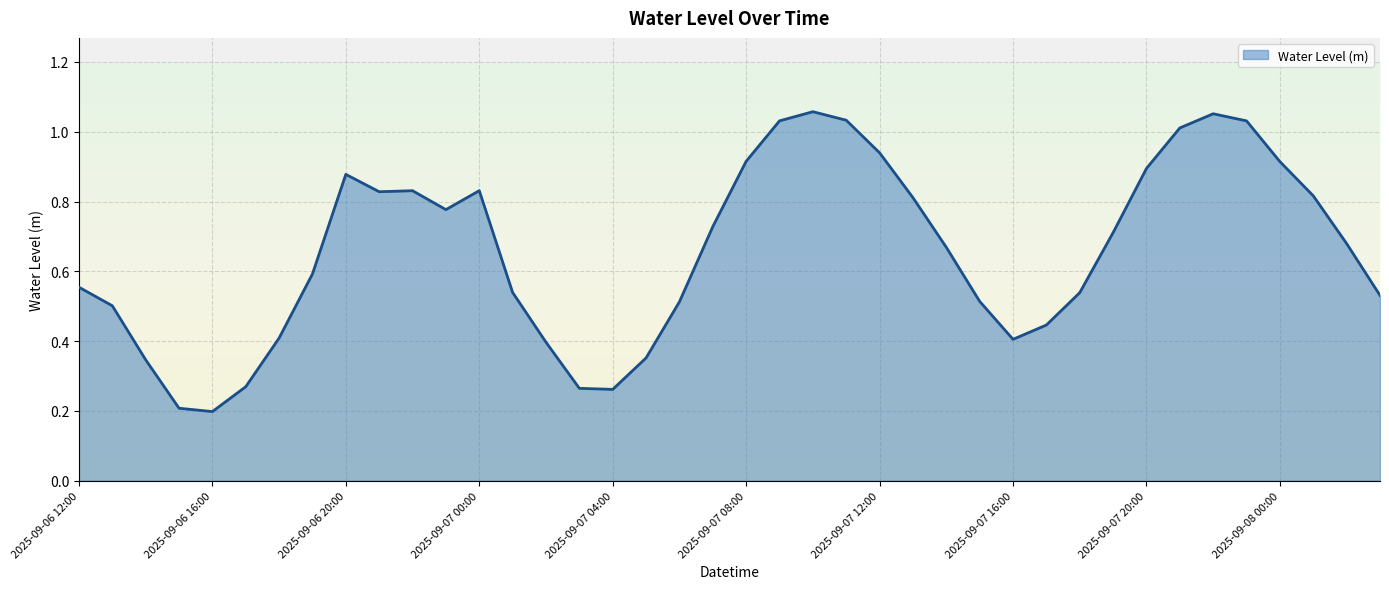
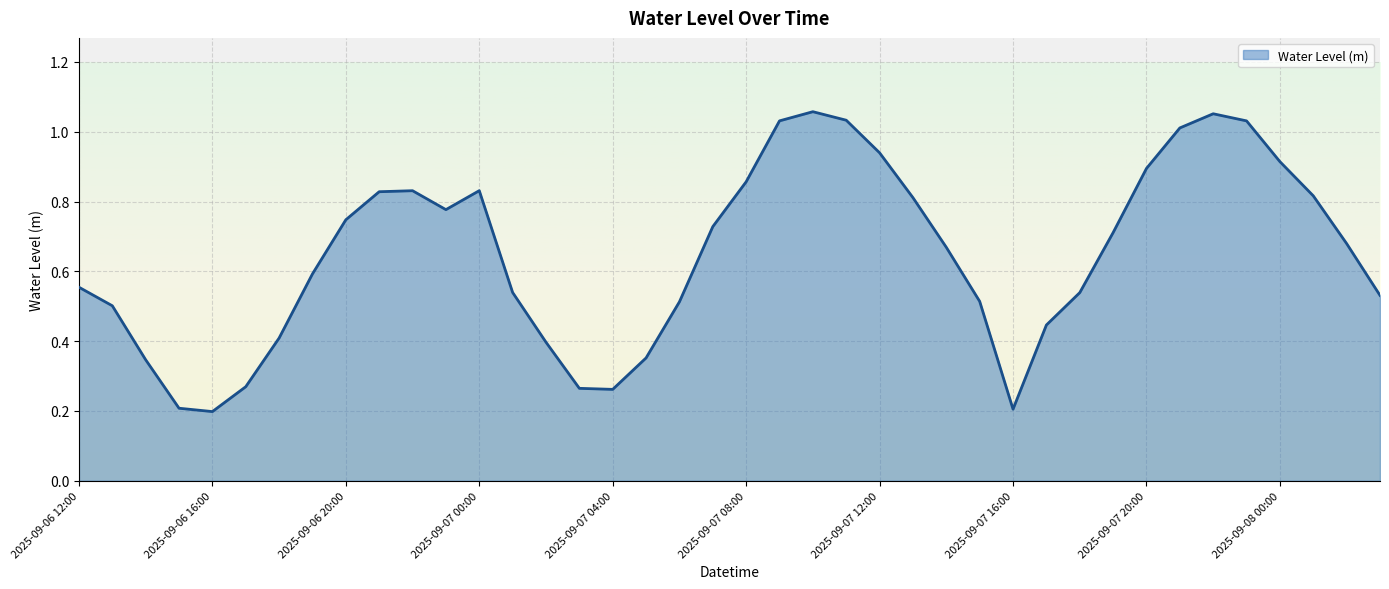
  {
    "2025-09-06 12:00": 0.55,
    "2025-09-06 16:00": 0.20,
-   "2025-09-06 20:00": 0.88,
+   "2025-09-06 20:00": 0.75,
    "2025-09-07 00:00": 0.83,
    "2025-09-07 04:00": 0.26,
-   "2025-09-07 08:00": 0.92,
+   "2025-09-07 08:00": 0.86,
    "2025-09-07 12:00": 0.94,
-   "2025-09-07 16:00": 0.41,
+   "2025-09-07 16:00": 0.21,
    "2025-09-07 20:00": 0.89,
    "2025-09-08 00:00": 0.91
  }
